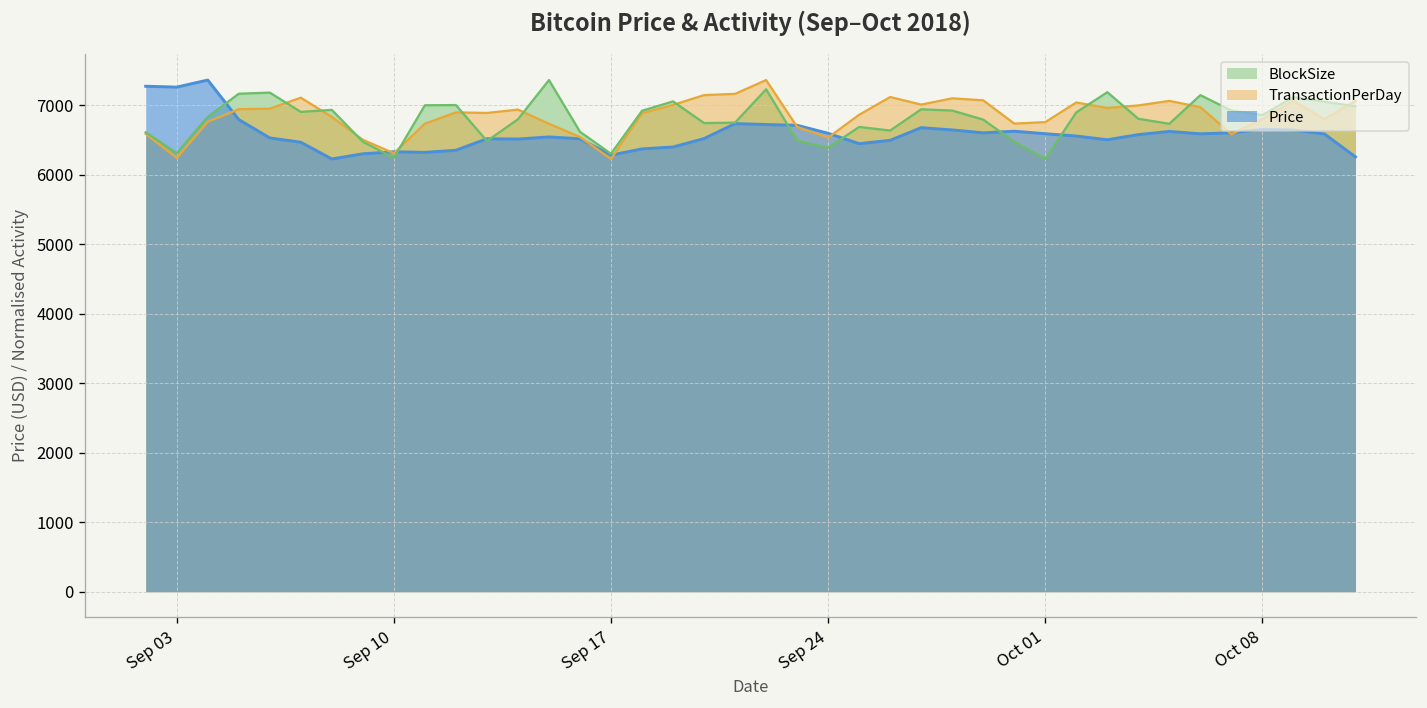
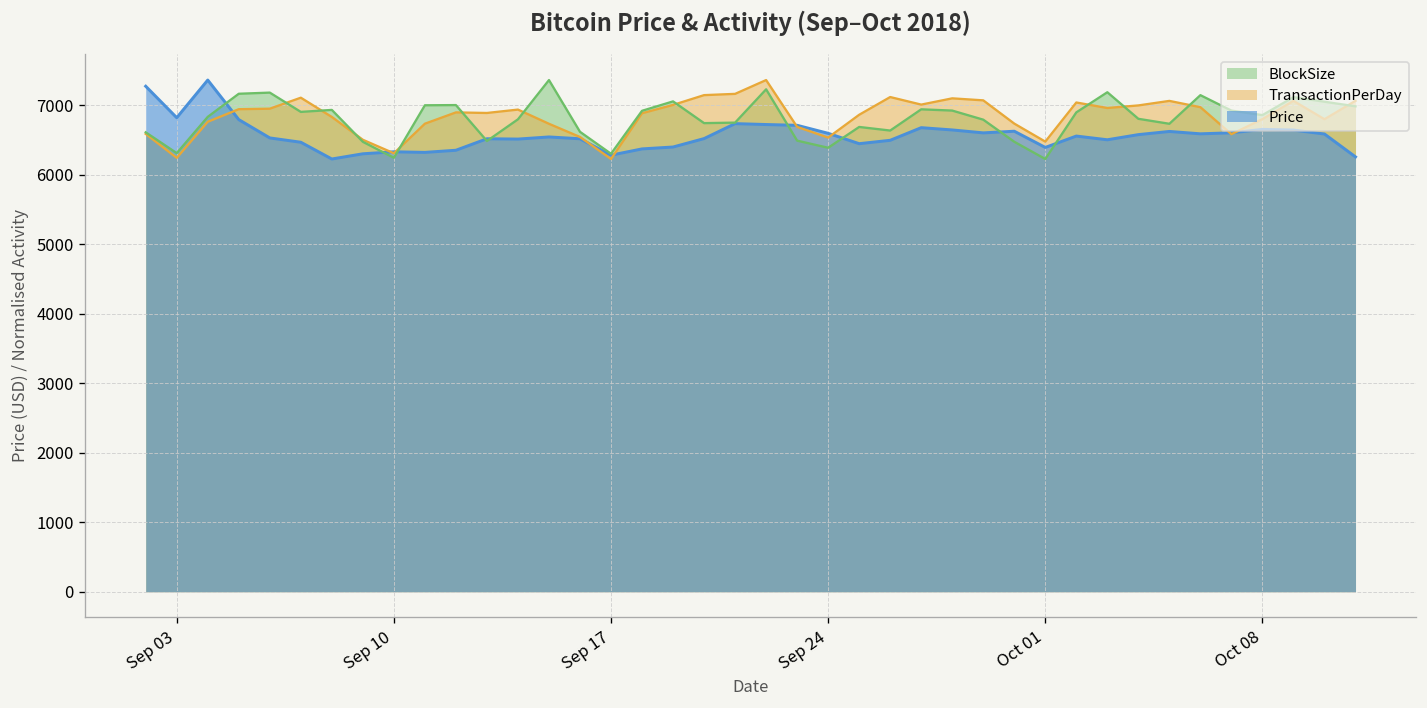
  {
    "BlockSize": {
      "Sep 03": 6300,
      "Sep 10": 6200,
      "Sep 24": 6400,
      "Oct 01": 6200
    },
    "TransactionPerDay": {
      "Sep 03": 6200,
      "Sep 17": 6200,
      "Sep 24": 6500,
-     "Oct 01": 6800
+     "Oct 01": 6500
    },
    "Price": {
-     "Sep 03": 7300,
+     "Sep 03": 6800,
      "Sep 24": 6600,
-     "Oct 01": 6600
+     "Oct 01": 6400
    }
  }
